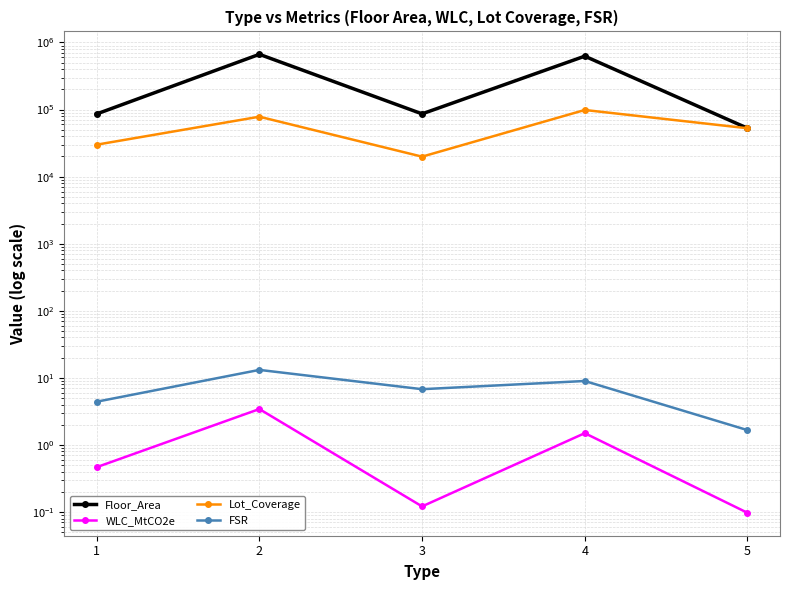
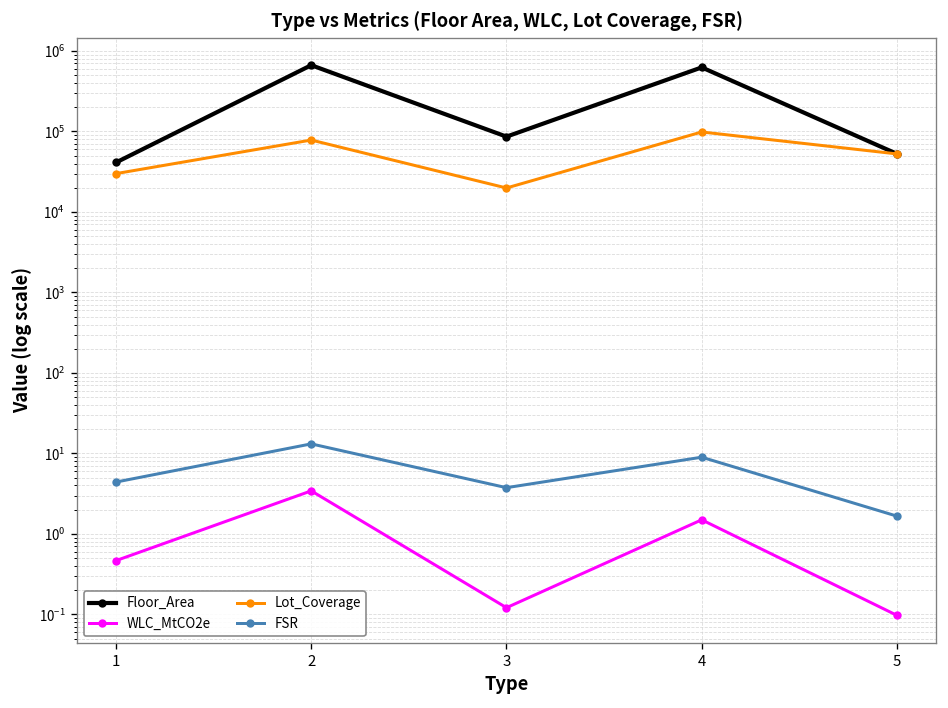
  {
    "Floor_Area": {
-     "1": 90000,
+     "1": 40000,
      "2": 700000,
      "3": 90000,
      "4": 600000
    },
    "WLC_MtCO2e": {
      "1": 0.5,
      "2": 3,
      "3": 0.12,
      "4": 1.5,
      "5": 0.10
    },
    "Lot_Coverage": {
      "1": 30000,
      "2": 80000,
      "3": 20000,
      "4": 100000
    },
    "FSR": {
      "1": 4,
      "2": 13,
-     "3": 7,
+     "3": 4,
      "4": 9,
      "5": 1.7
    }
  }
